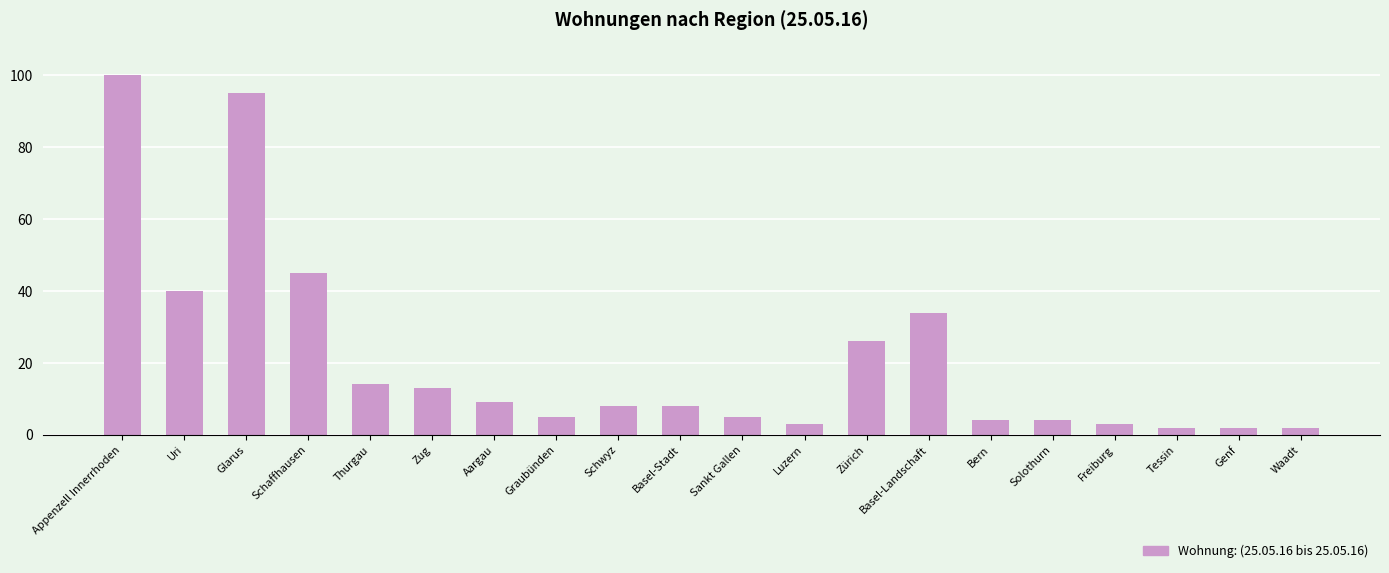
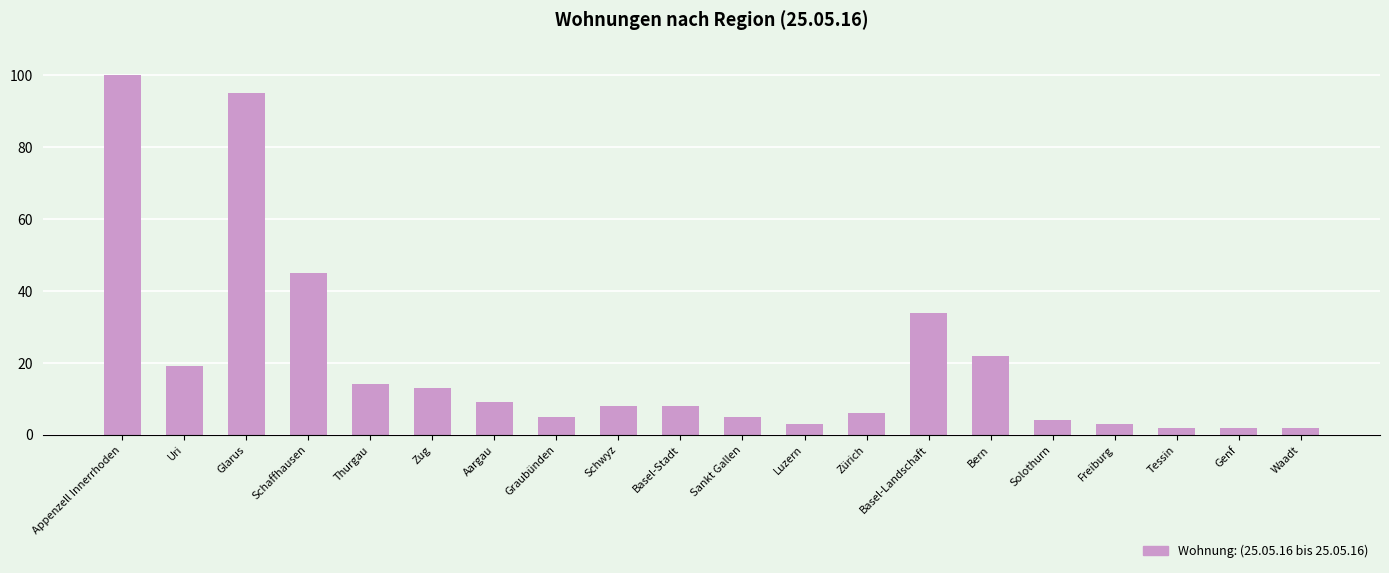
  {
    "Appenzell Innerrhoden": 100,
-   "Uri": 40,
+   "Uri": 19,
    "Glarus": 95,
    "Schaffhausen": 45,
    "Thurgau": 14,
    "Zug": 13,
    "Aargau": 9,
    "Graubünden": 5,
    "Schwyz": 8,
    "Basel-Stadt": 8,
    "Sankt Gallen": 5,
    "Luzern": 3,
-   "Zürich": 26,
+   "Zürich": 6,
    "Basel-Landschaft": 34,
-   "Bern": 4,
+   "Bern": 22,
    "Solothurn": 4,
    "Freiburg": 3,
    "Tessin": 2,
    "Genf": 2,
    "Waadt": 2
  }
